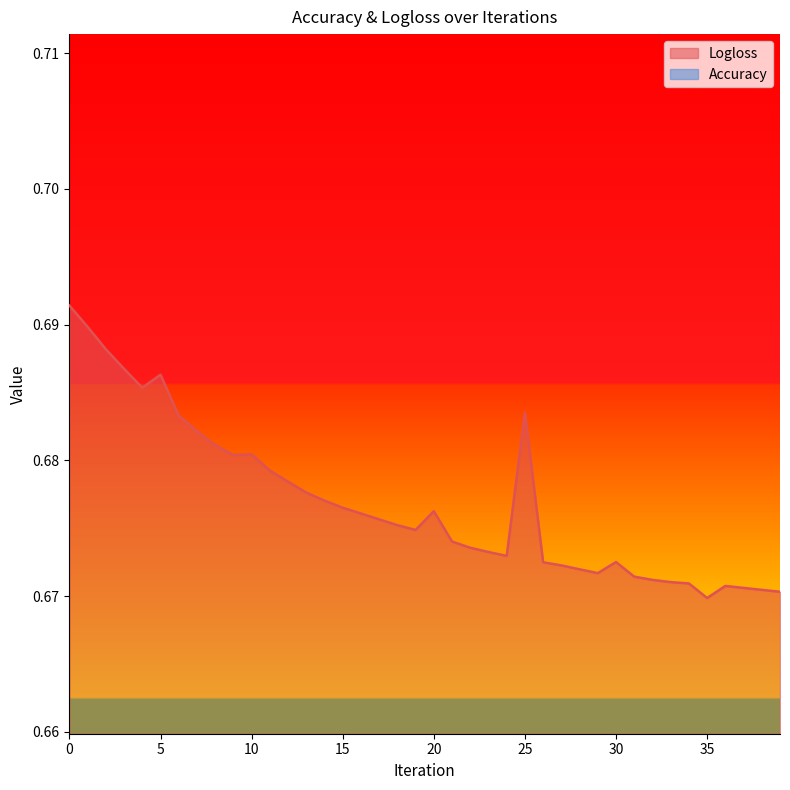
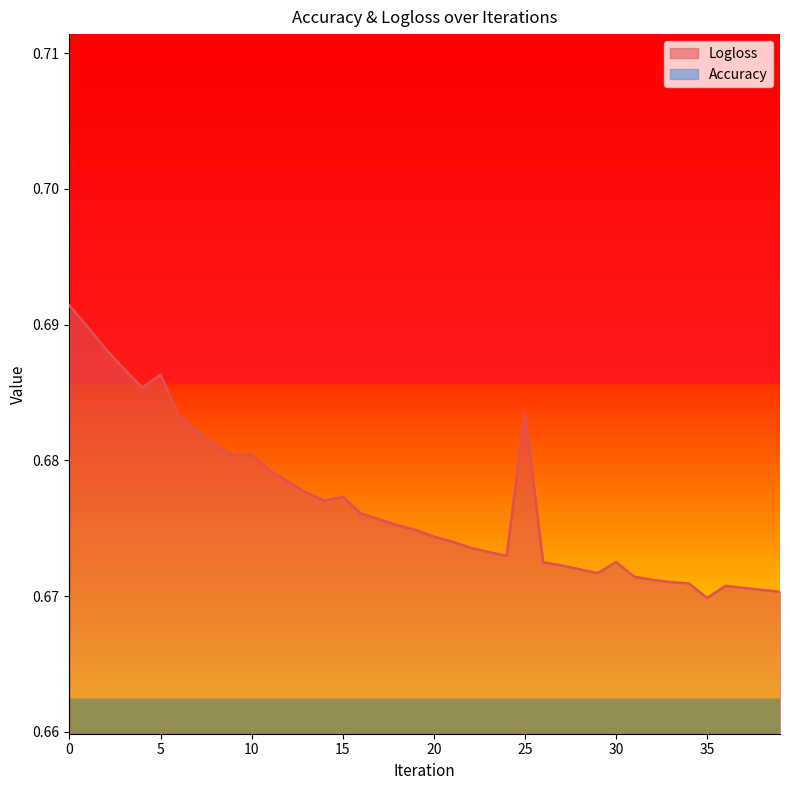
  {
    "Logloss": {
      "0": 0.6914,
      "5": 0.6863,
      "10": 0.6804,
-     "15": 0.6765,
-     "20": 0.6763,
+     "15": 0.6773,
+     "20": 0.6744,
      "25": 0.6835,
      "30": 0.6725,
      "35": 0.6699
    }
  }
